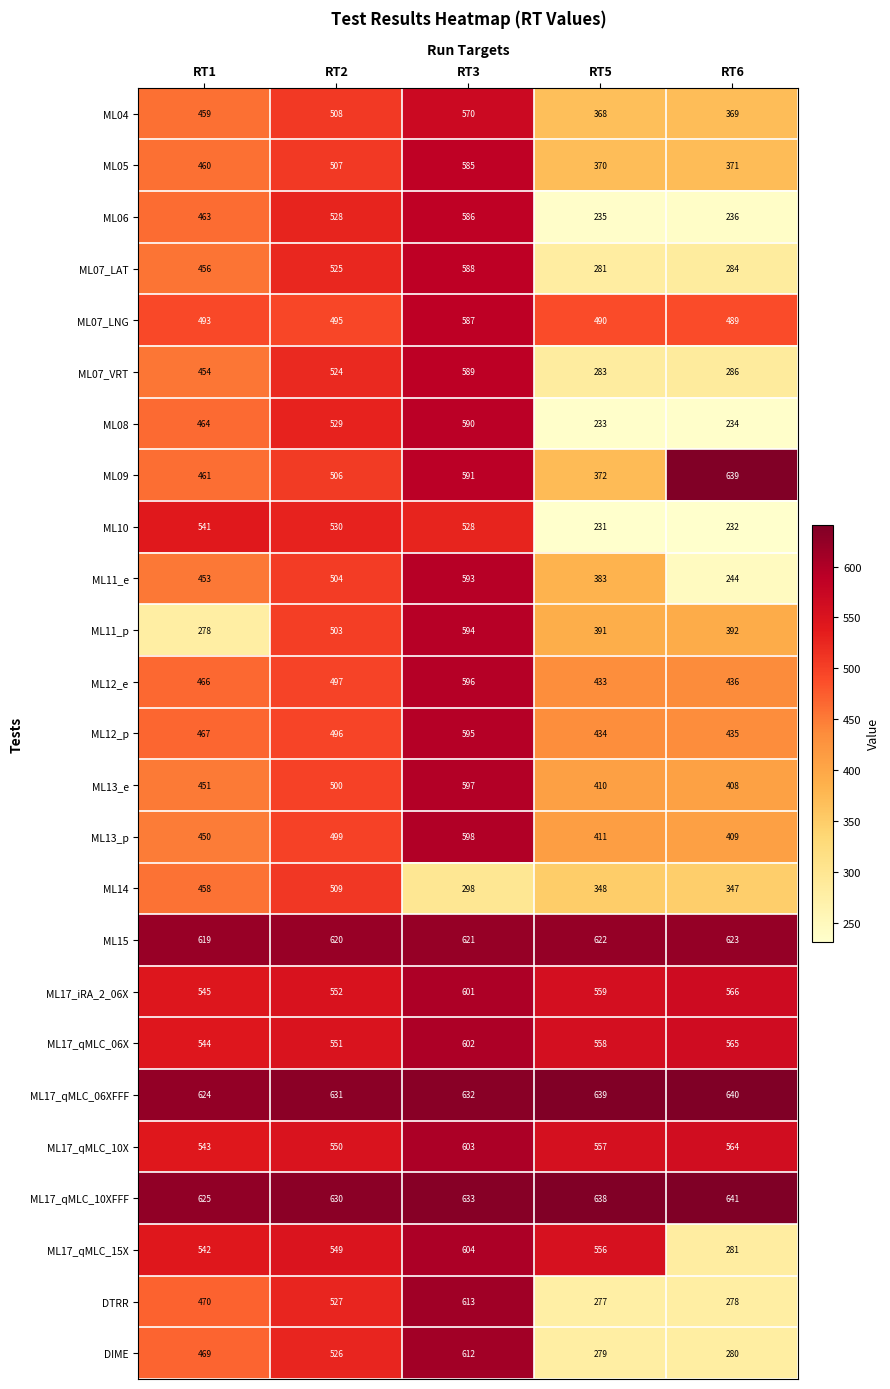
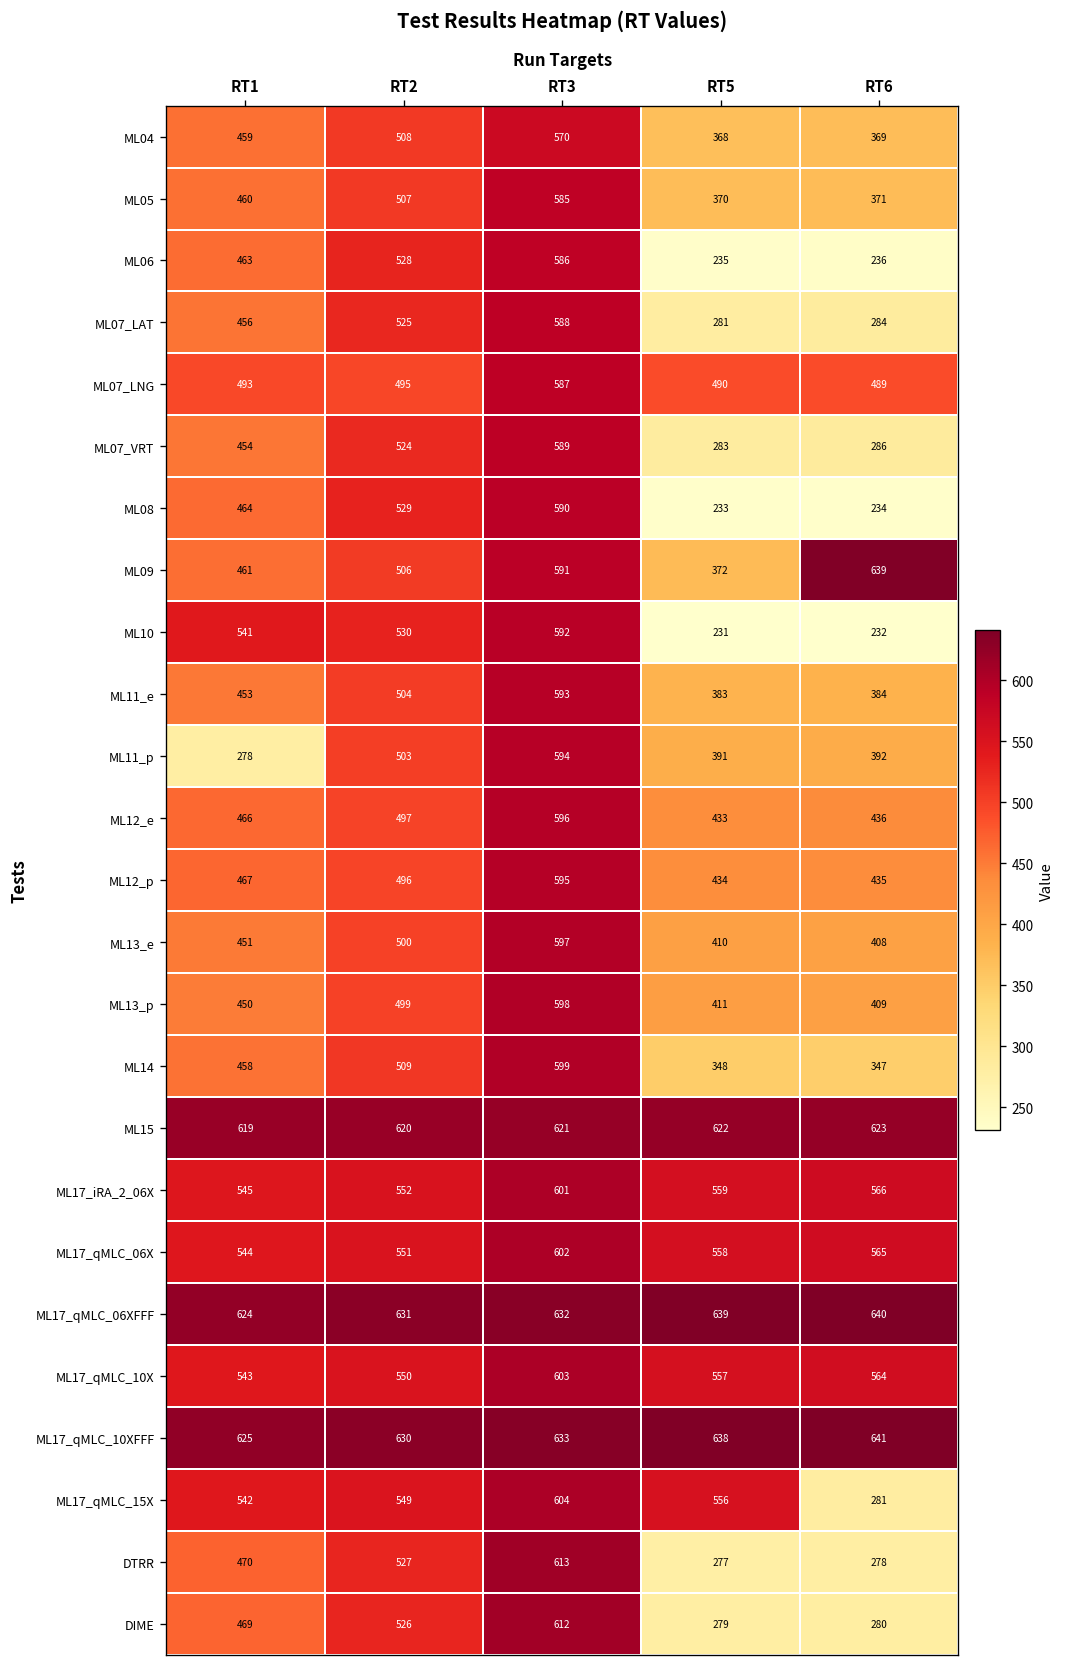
  {
    "ML04": {
      "RT1": 459,
      "RT2": 508,
      "RT3": 570,
      "RT5": 368,
      "RT6": 369
    },
    "ML05": {
      "RT1": 460,
      "RT2": 507,
      "RT3": 585,
      "RT5": 370,
      "RT6": 371
    },
    "ML06": {
      "RT1": 463,
      "RT2": 528,
      "RT3": 586,
      "RT5": 235,
      "RT6": 236
    },
    "ML07_LAT": {
      "RT1": 456,
      "RT2": 525,
      "RT3": 588,
      "RT5": 281,
      "RT6": 284
    },
    "ML07_LNG": {
      "RT1": 493,
      "RT2": 495,
      "RT3": 587,
      "RT5": 490,
      "RT6": 489
    },
    "ML07_VRT": {
      "RT1": 454,
      "RT2": 524,
      "RT3": 589,
      "RT5": 283,
      "RT6": 286
    },
    "ML08": {
      "RT1": 464,
      "RT2": 529,
      "RT3": 590,
      "RT5": 233,
      "RT6": 234
    },
    "ML09": {
      "RT1": 461,
      "RT2": 506,
      "RT3": 591,
      "RT5": 372,
      "RT6": 639
    },
    "ML10": {
      "RT1": 541,
      "RT2": 530,
-     "RT3": 528,
+     "RT3": 592,
      "RT5": 231,
      "RT6": 232
    },
    "ML11_e": {
      "RT1": 453,
      "RT2": 504,
      "RT3": 593,
      "RT5": 383,
-     "RT6": 244
+     "RT6": 384
    },
    "ML11_p": {
      "RT1": 278,
      "RT2": 503,
      "RT3": 594,
      "RT5": 391,
      "RT6": 392
    },
    "ML12_e": {
      "RT1": 466,
      "RT2": 497,
      "RT3": 596,
      "RT5": 433,
      "RT6": 436
    },
    "ML12_p": {
      "RT1": 467,
      "RT2": 496,
      "RT3": 595,
      "RT5": 434,
      "RT6": 435
    },
    "ML13_e": {
      "RT1": 451,
      "RT2": 500,
      "RT3": 597,
      "RT5": 410,
      "RT6": 408
    },
    "ML13_p": {
      "RT1": 450,
      "RT2": 499,
      "RT3": 598,
      "RT5": 411,
      "RT6": 409
    },
    "ML14": {
      "RT1": 458,
      "RT2": 509,
-     "RT3": 298,
+     "RT3": 599,
      "RT5": 348,
      "RT6": 347
    },
    "ML15": {
      "RT1": 619,
      "RT2": 620,
      "RT3": 621,
      "RT5": 622,
      "RT6": 623
    },
    "ML17_iRA_2_06X": {
      "RT1": 545,
      "RT2": 552,
      "RT3": 601,
      "RT5": 559,
      "RT6": 566
    },
    "ML17_qMLC_06X": {
      "RT1": 544,
      "RT2": 551,
      "RT3": 602,
      "RT5": 558,
      "RT6": 565
    },
    "ML17_qMLC_06XFFF": {
      "RT1": 624,
      "RT2": 631,
      "RT3": 632,
      "RT5": 639,
      "RT6": 640
    },
    "ML17_qMLC_10X": {
      "RT1": 543,
      "RT2": 550,
      "RT3": 603,
      "RT5": 557,
      "RT6": 564
    },
    "ML17_qMLC_10XFFF": {
      "RT1": 625,
      "RT2": 630,
      "RT3": 633,
      "RT5": 638,
      "RT6": 641
    },
    "ML17_qMLC_15X": {
      "RT1": 542,
      "RT2": 549,
      "RT3": 604,
      "RT5": 556,
      "RT6": 281
    },
    "DTRR": {
      "RT1": 470,
      "RT2": 527,
      "RT3": 613,
      "RT5": 277,
      "RT6": 278
    },
    "DIME": {
      "RT1": 469,
      "RT2": 526,
      "RT3": 612,
      "RT5": 279,
      "RT6": 280
    }
  }
